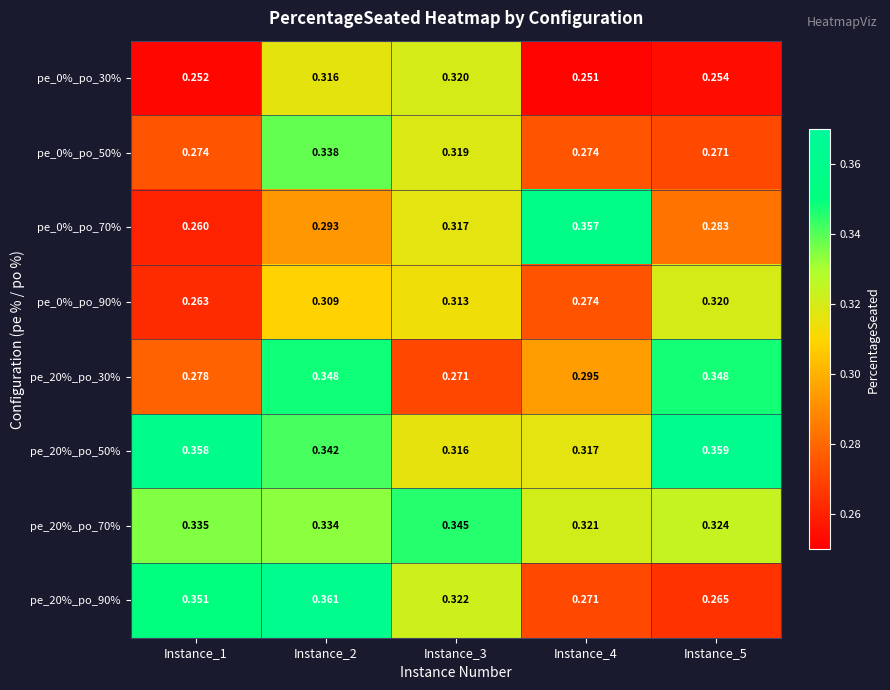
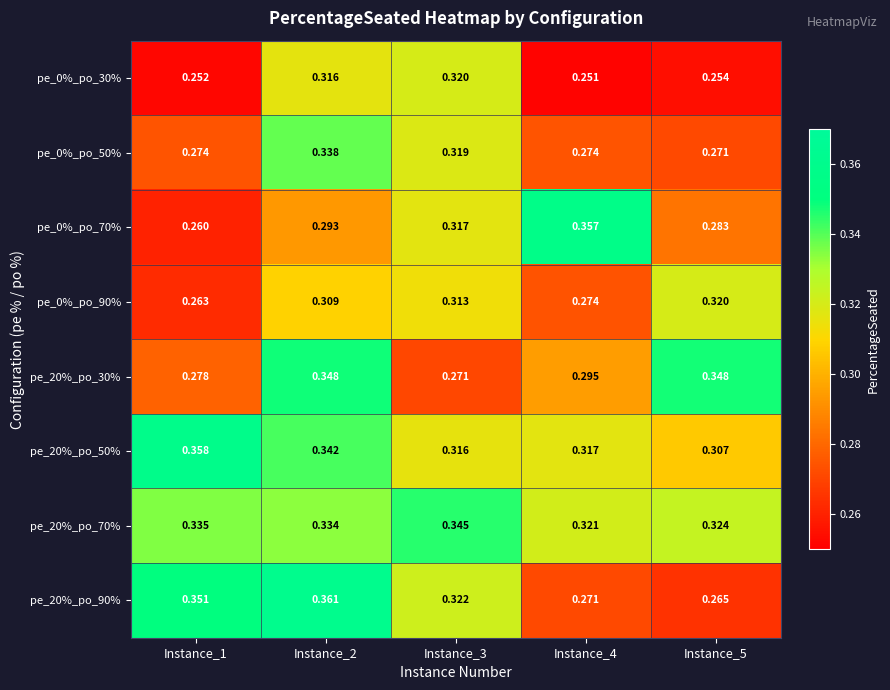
  {
    "pe_0%_po_30%": {
      "Instance_1": 0.252,
      "Instance_2": 0.316,
      "Instance_3": 0.320,
      "Instance_4": 0.251,
      "Instance_5": 0.254
    },
    "pe_0%_po_50%": {
      "Instance_1": 0.274,
      "Instance_2": 0.338,
      "Instance_3": 0.319,
      "Instance_4": 0.274,
      "Instance_5": 0.271
    },
    "pe_0%_po_70%": {
      "Instance_1": 0.260,
      "Instance_2": 0.293,
      "Instance_3": 0.317,
      "Instance_4": 0.357,
      "Instance_5": 0.283
    },
    "pe_0%_po_90%": {
      "Instance_1": 0.263,
      "Instance_2": 0.309,
      "Instance_3": 0.313,
      "Instance_4": 0.274,
      "Instance_5": 0.320
    },
    "pe_20%_po_30%": {
      "Instance_1": 0.278,
      "Instance_2": 0.348,
      "Instance_3": 0.271,
      "Instance_4": 0.295,
      "Instance_5": 0.348
    },
    "pe_20%_po_50%": {
      "Instance_1": 0.358,
      "Instance_2": 0.342,
      "Instance_3": 0.316,
      "Instance_4": 0.317,
-     "Instance_5": 0.359
+     "Instance_5": 0.307
    },
    "pe_20%_po_70%": {
      "Instance_1": 0.335,
      "Instance_2": 0.334,
      "Instance_3": 0.345,
      "Instance_4": 0.321,
      "Instance_5": 0.324
    },
    "pe_20%_po_90%": {
      "Instance_1": 0.351,
      "Instance_2": 0.361,
      "Instance_3": 0.322,
      "Instance_4": 0.271,
      "Instance_5": 0.265
    }
  }
